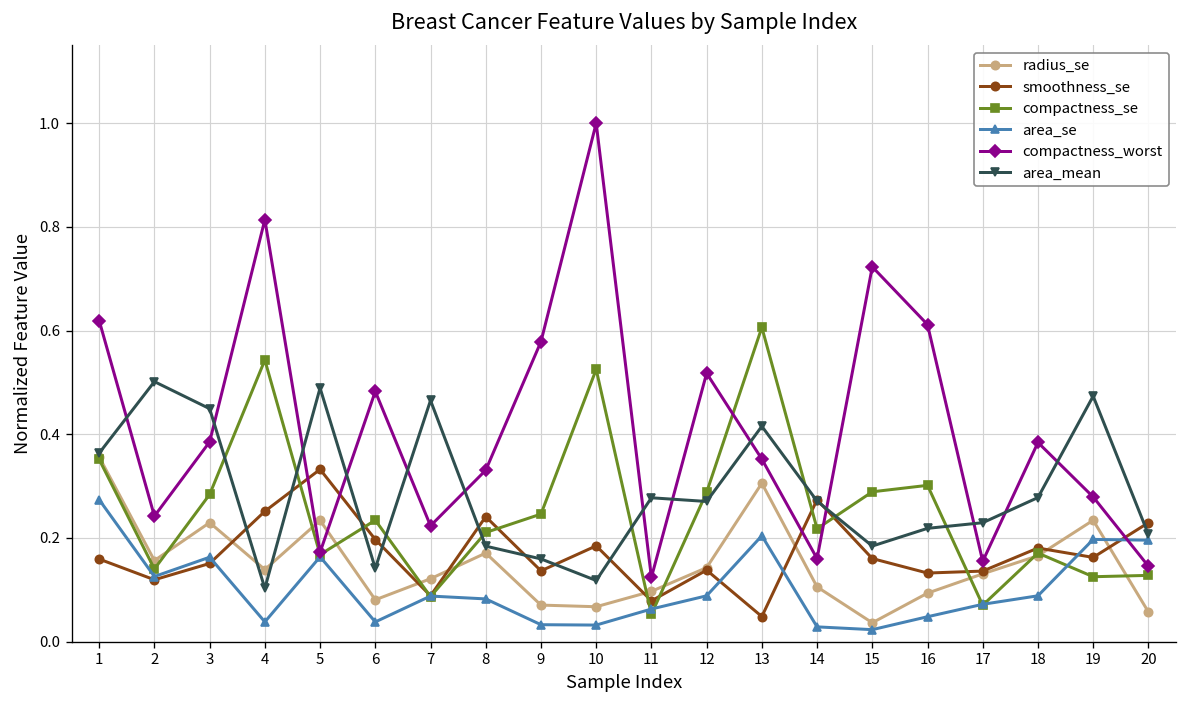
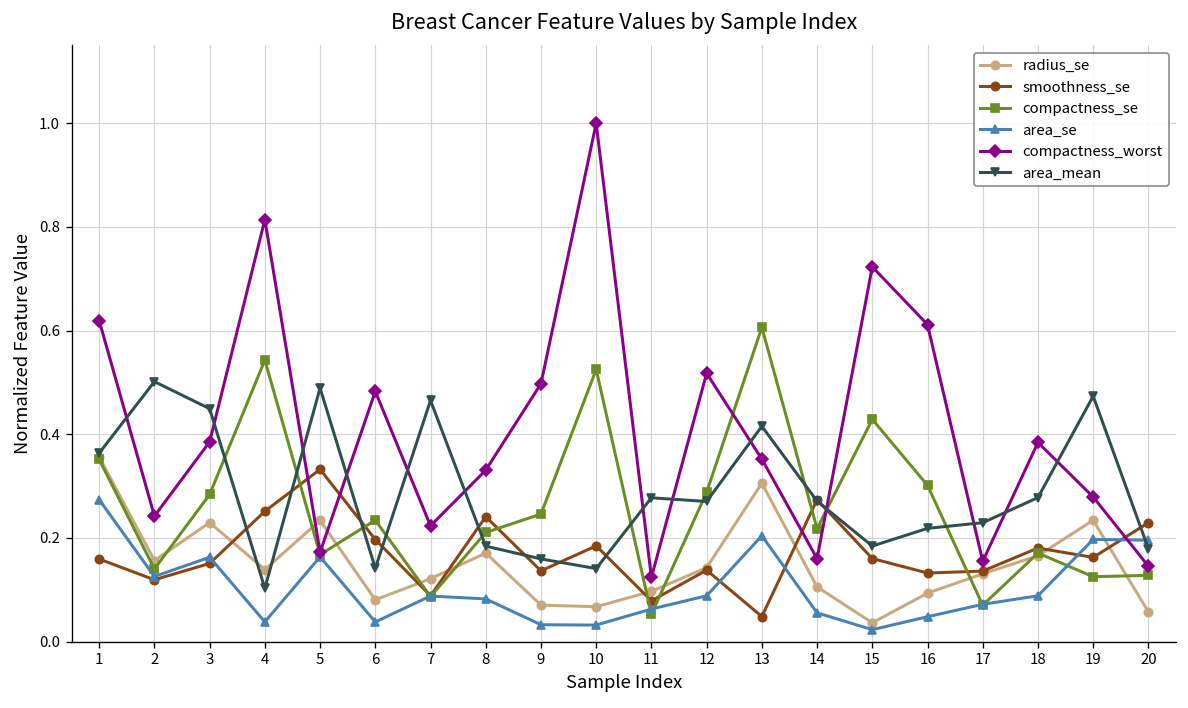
  {
    "radius_se": {
      "2": 0.16,
      "3": 0.23,
      "4": 0.14,
      "5": 0.23,
      "6": 0.08,
      "7": 0.12,
      "8": 0.17,
      "9": 0.07,
      "10": 0.07,
      "11": 0.10,
      "13": 0.31,
      "14": 0.11,
      "15": 0.04,
      "16": 0.09,
      "19": 0.23,
      "20": 0.06
    },
    "smoothness_se": {
      "1": 0.16,
      "2": 0.12,
      "3": 0.15,
      "4": 0.25,
      "5": 0.33,
      "6": 0.20,
      "8": 0.24,
      "9": 0.14,
      "10": 0.18,
      "11": 0.08,
      "13": 0.05,
      "15": 0.16,
      "16": 0.13,
      "18": 0.18,
      "19": 0.16,
      "20": 0.23
    },
    "compactness_se": {
      "2": 0.14,
      "3": 0.28,
      "4": 0.54,
      "6": 0.23,
      "8": 0.21,
      "9": 0.25,
      "10": 0.53,
      "11": 0.05,
      "12": 0.29,
      "13": 0.61,
      "14": 0.22,
-     "15": 0.29,
+     "15": 0.43,
      "16": 0.30,
      "19": 0.13,
      "20": 0.13
    },
    "area_se": {
      "1": 0.27,
      "2": 0.13,
      "3": 0.16,
      "4": 0.04,
      "6": 0.04,
      "8": 0.08,
      "9": 0.03,
      "10": 0.03,
      "11": 0.06,
      "12": 0.09,
      "13": 0.20,
-     "14": 0.03,
+     "14": 0.06,
      "15": 0.02,
      "16": 0.05,
      "18": 0.09,
      "19": 0.20,
      "20": 0.20
    },
    "compactness_worst": {
      "1": 0.62,
      "2": 0.24,
      "3": 0.39,
      "4": 0.81,
      "6": 0.48,
      "7": 0.22,
      "8": 0.33,
-     "9": 0.58,
+     "9": 0.50,
      "10": 1.00,
      "11": 0.12,
      "12": 0.52,
      "13": 0.35,
      "14": 0.16,
      "15": 0.72,
      "16": 0.61,
      "17": 0.16,
      "18": 0.38,
      "19": 0.28,
      "20": 0.15
    },
    "area_mean": {
      "1": 0.36,
      "2": 0.50,
      "3": 0.45,
      "4": 0.10,
      "5": 0.49,
      "6": 0.14,
      "7": 0.47,
      "8": 0.18,
      "9": 0.16,
-     "10": 0.12,
+     "10": 0.14,
      "11": 0.28,
      "12": 0.27,
      "13": 0.42,
      "15": 0.18,
      "16": 0.22,
      "17": 0.23,
      "18": 0.28,
      "19": 0.47,
-     "20": 0.21
+     "20": 0.18
    }
  }
